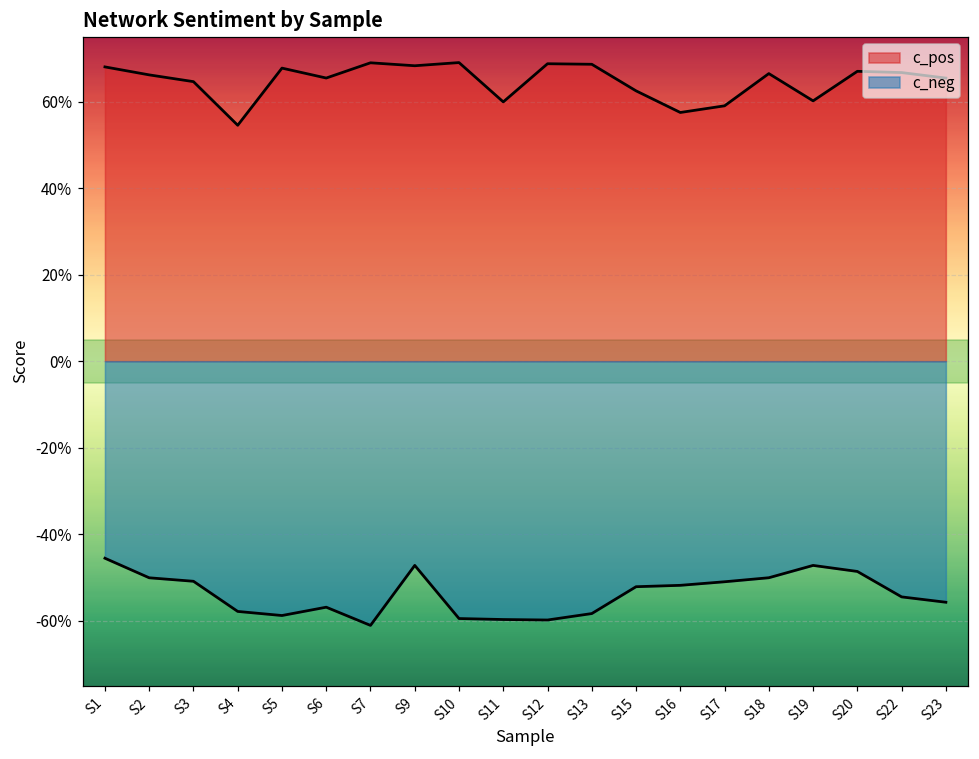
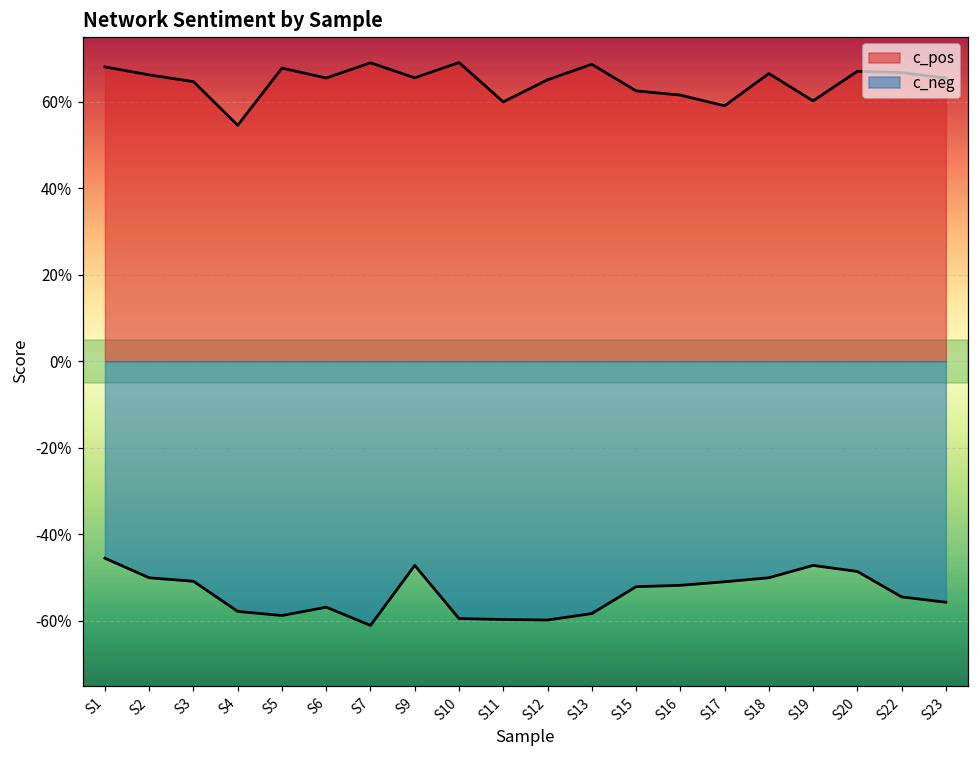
  {
    "c_pos": {
      "S1": "68%",
      "S2": "66%",
      "S3": "65%",
      "S4": "55%",
      "S5": "68%",
      "S6": "65%",
      "S7": "69%",
-     "S9": "68%",
+     "S9": "65%",
      "S10": "69%",
      "S11": "60%",
-     "S12": "69%",
+     "S12": "65%",
      "S13": "69%",
      "S15": "62%",
-     "S16": "57%",
+     "S16": "62%",
      "S17": "59%",
      "S18": "66%",
      "S19": "60%",
      "S20": "67%"
    }
  }
